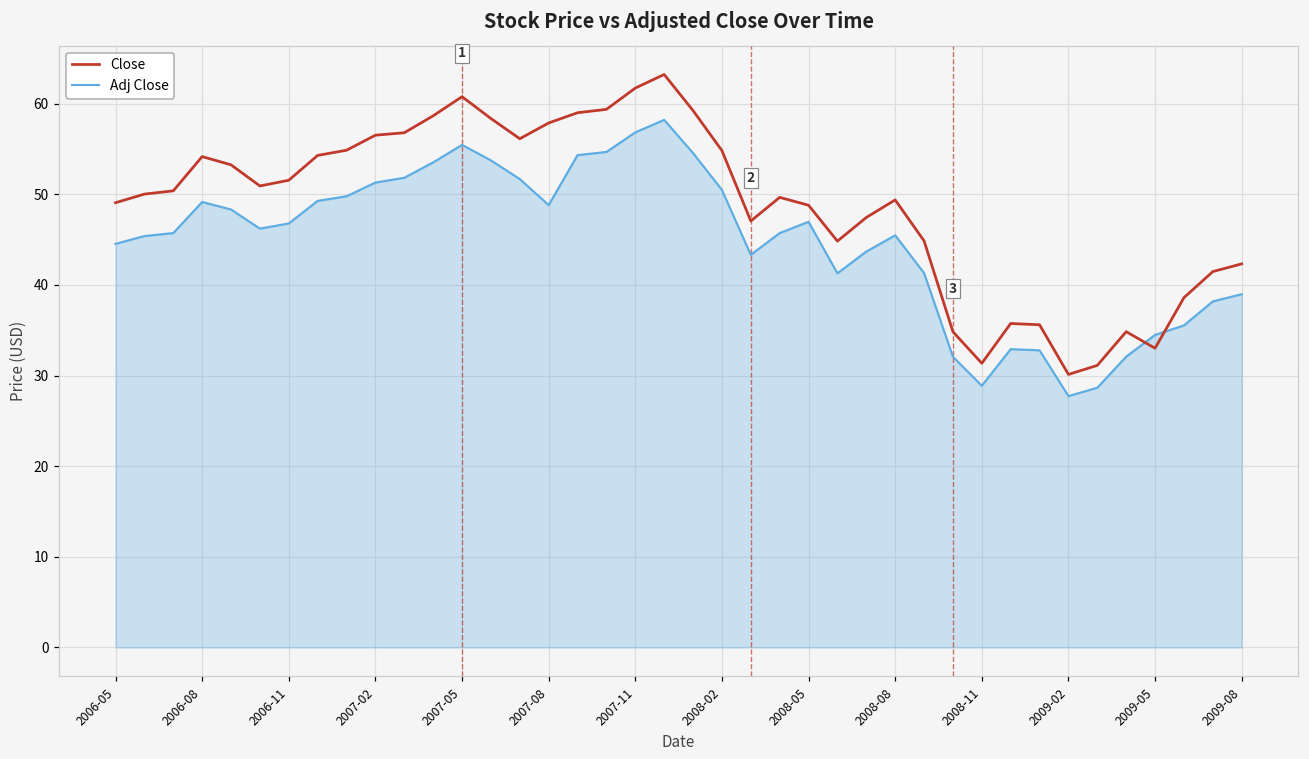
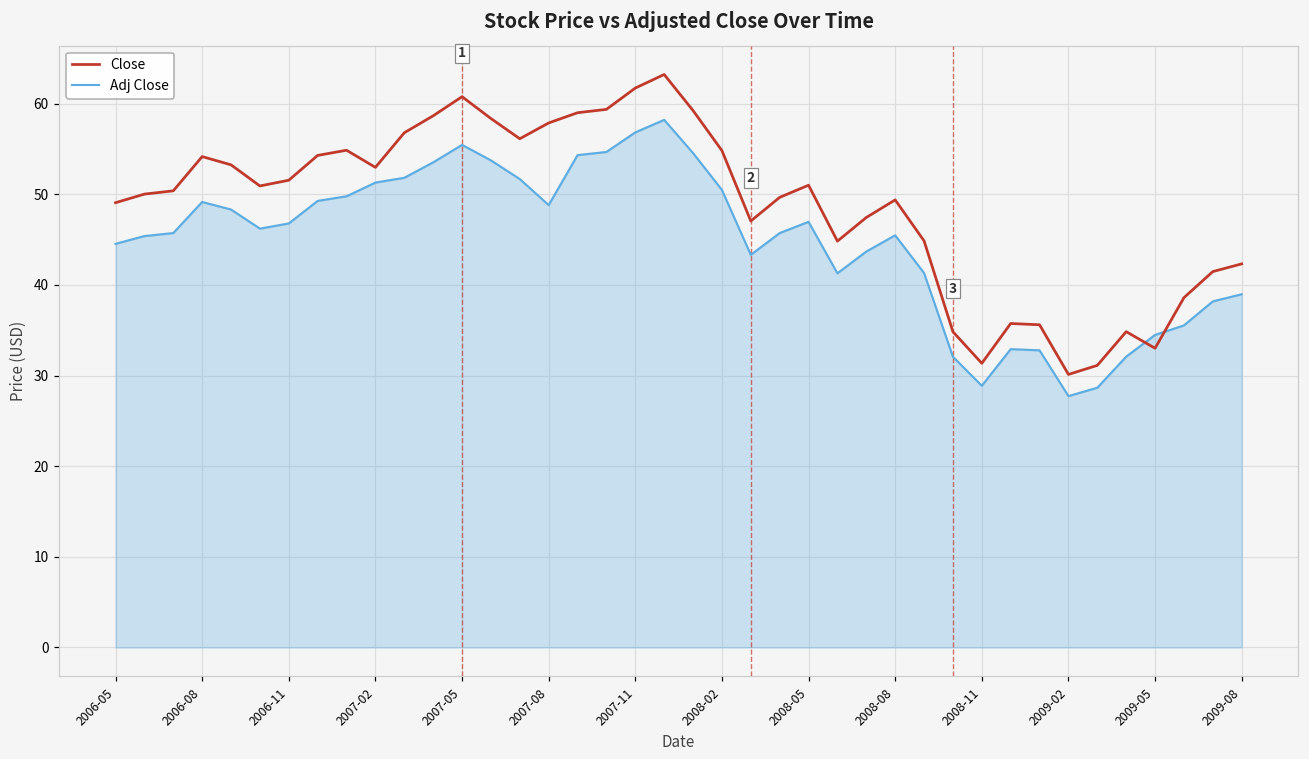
  {
    "Close": {
      "2006-05": 49,
      "2006-08": 54,
      "2006-11": 52,
-     "2007-02": 57,
+     "2007-02": 53,
      "2007-05": 61,
      "2007-08": 58,
      "2007-11": 62,
      "2008-02": 55,
-     "2008-05": 49,
+     "2008-05": 51,
      "2008-08": 49,
      "2008-11": 31,
      "2009-02": 30,
      "2009-05": 33,
      "2009-08": 42
    },
    "Adj Close": {
      "2006-05": 45,
      "2006-08": 49,
      "2006-11": 47,
      "2007-02": 51,
      "2007-05": 55,
      "2007-08": 49,
      "2007-11": 57,
      "2008-05": 47,
      "2008-08": 45,
      "2008-11": 29,
      "2009-02": 28,
      "2009-05": 34,
      "2009-08": 39
    }
  }
